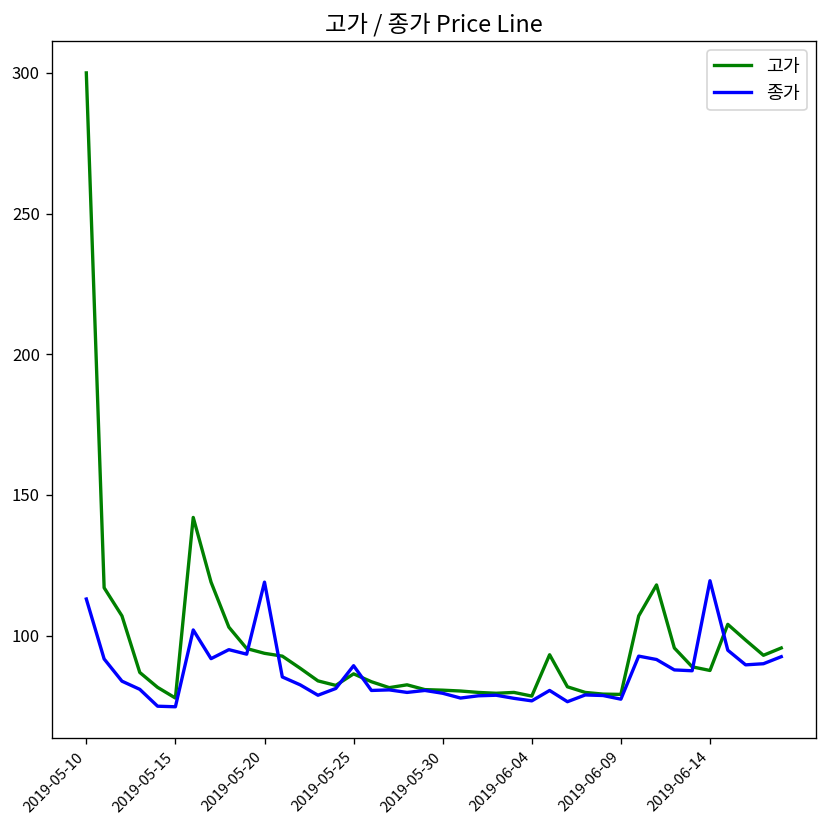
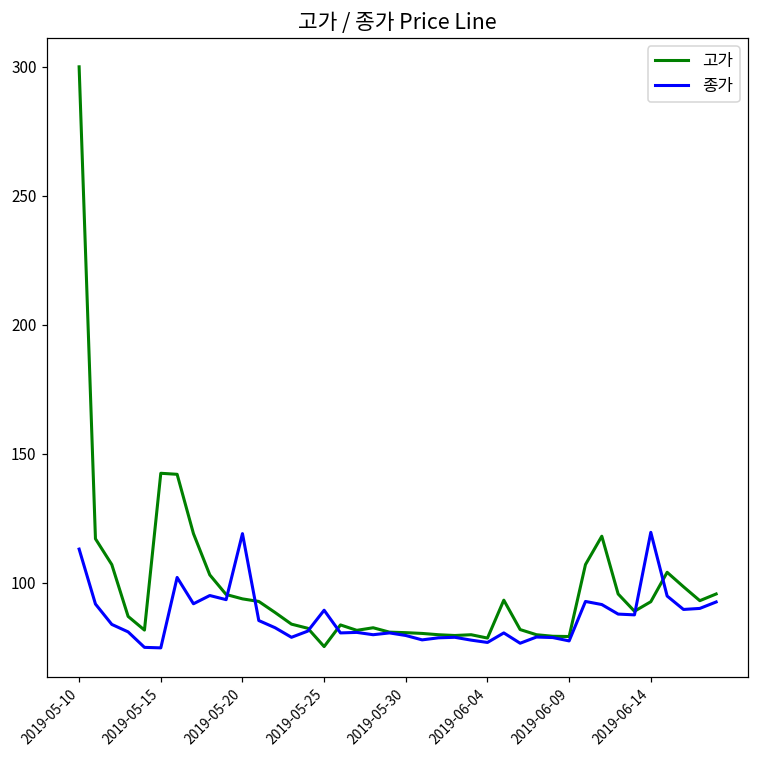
  {
    "고가": {
      "2019-05-10": 300,
-     "2019-05-15": 78,
+     "2019-05-15": 142,
      "2019-05-20": 94,
-     "2019-05-25": 86,
+     "2019-05-25": 75,
      "2019-05-30": 81,
      "2019-06-04": 79,
      "2019-06-09": 79,
-     "2019-06-14": 88
+     "2019-06-14": 93
    },
    "종가": {
      "2019-05-10": 113,
      "2019-05-15": 75,
      "2019-05-20": 119,
      "2019-05-25": 89,
      "2019-05-30": 80,
      "2019-06-04": 77,
      "2019-06-09": 77,
      "2019-06-14": 120
    }
  }
